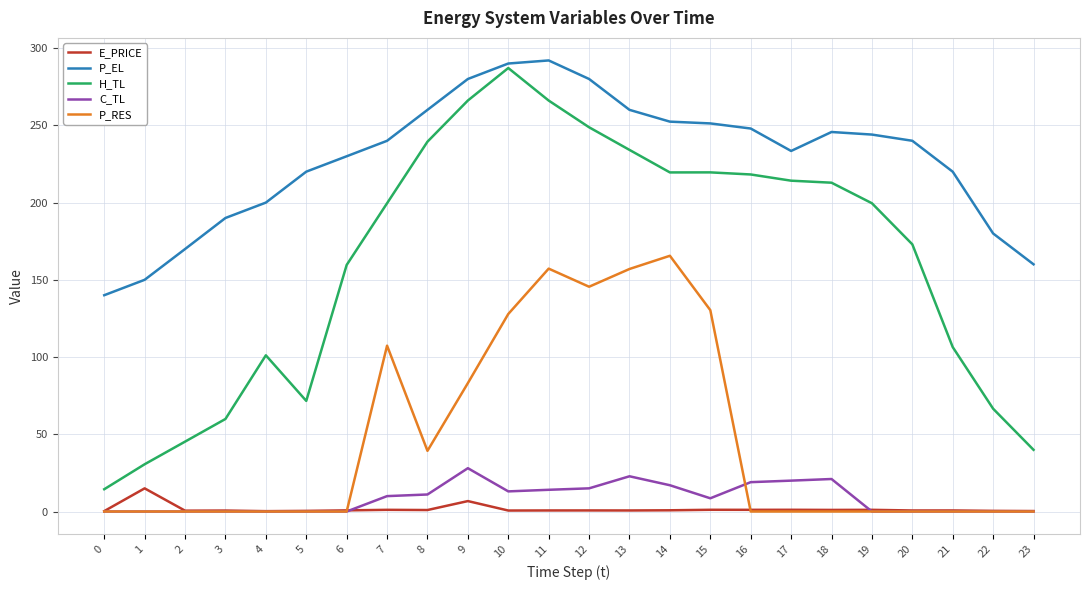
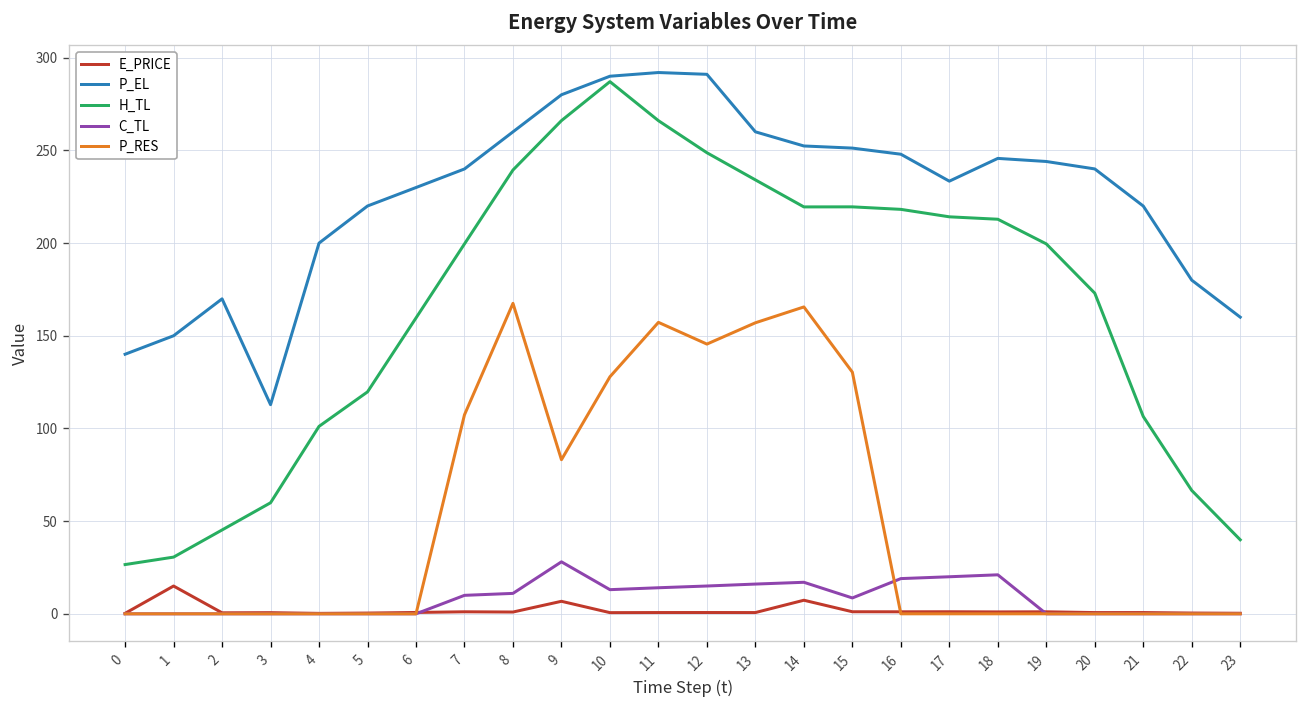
  {
    "E_PRICE": {
      "1": 15,
      "7": 1,
      "8": 1,
      "9": 7,
      "10": 1,
      "11": 1,
      "12": 1,
      "13": 1,
-     "14": 1,
+     "14": 7,
      "15": 1
    },
    "P_EL": {
      "0": 140,
      "1": 150,
      "2": 170,
-     "3": 190,
+     "3": 113,
      "4": 200,
      "5": 220,
      "6": 230,
      "7": 240,
      "8": 260,
      "9": 280,
      "10": 290,
      "11": 292,
-     "12": 280,
+     "12": 291,
      "13": 260,
      "14": 252,
      "15": 251,
      "16": 248,
      "17": 233,
      "18": 246,
      "19": 244,
      "20": 240,
      "21": 220,
      "22": 180,
      "23": 160
    },
    "H_TL": {
-     "0": 14,
+     "0": 27,
      "1": 31,
      "2": 45,
      "3": 60,
      "4": 101,
-     "5": 72,
+     "5": 120,
      "6": 160,
      "7": 200,
      "8": 239,
      "9": 266,
      "10": 287,
      "11": 266,
      "12": 249,
      "13": 234,
      "14": 220,
      "15": 220,
      "16": 218,
      "17": 214,
      "18": 213,
      "19": 200,
      "20": 173,
      "21": 106,
      "22": 67,
      "23": 40
    },
    "C_TL": {
      "7": 10,
      "8": 11,
      "9": 28,
      "10": 13,
      "11": 14,
      "12": 15,
-     "13": 23,
+     "13": 16,
      "14": 17,
      "15": 9,
      "16": 19,
      "17": 20,
      "18": 21
    },
    "P_RES": {
      "7": 107,
-     "8": 39,
+     "8": 167,
      "9": 83,
      "10": 128,
      "11": 157,
      "12": 146,
      "13": 157,
      "14": 166,
      "15": 130
    }
  }
